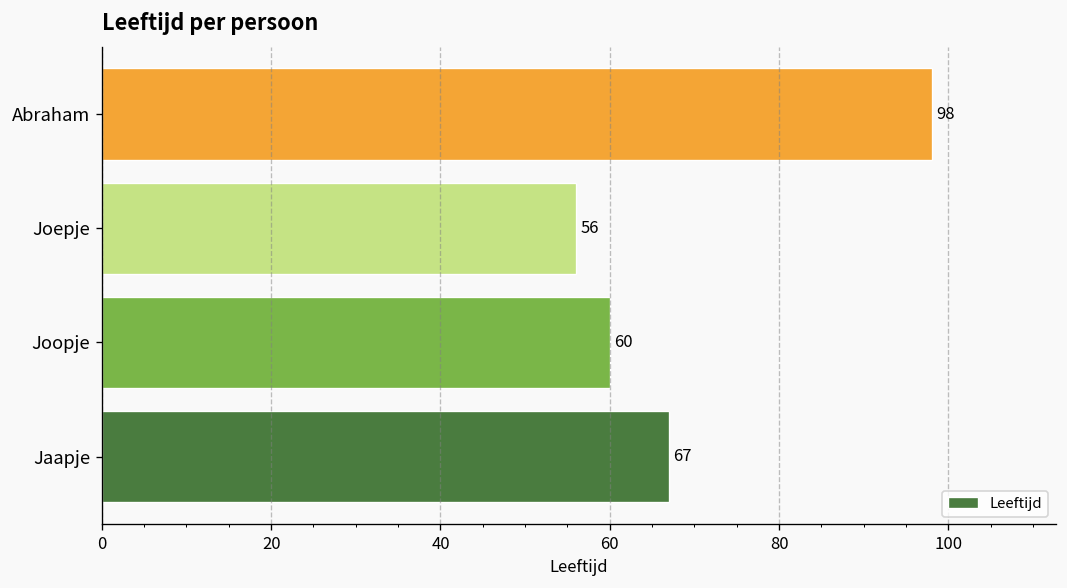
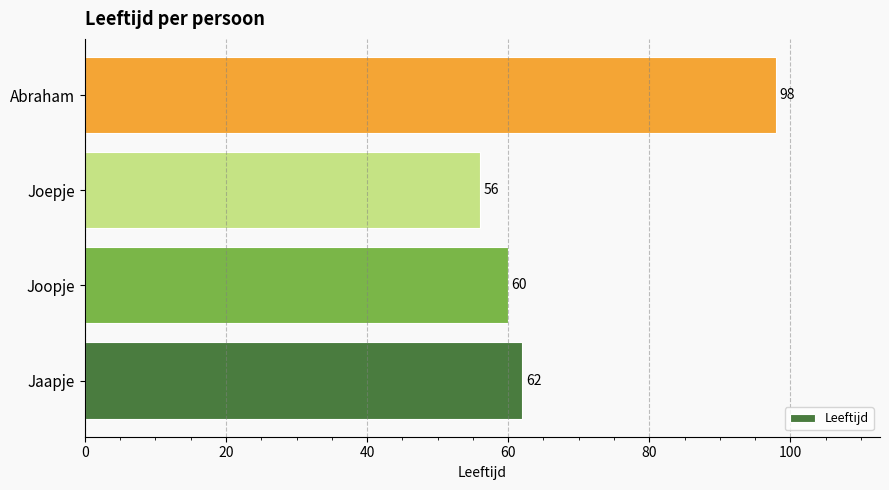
  {
    "Abraham": 98,
    "Joepje": 56,
    "Joopje": 60,
-   "Jaapje": 67
+   "Jaapje": 62
  }
